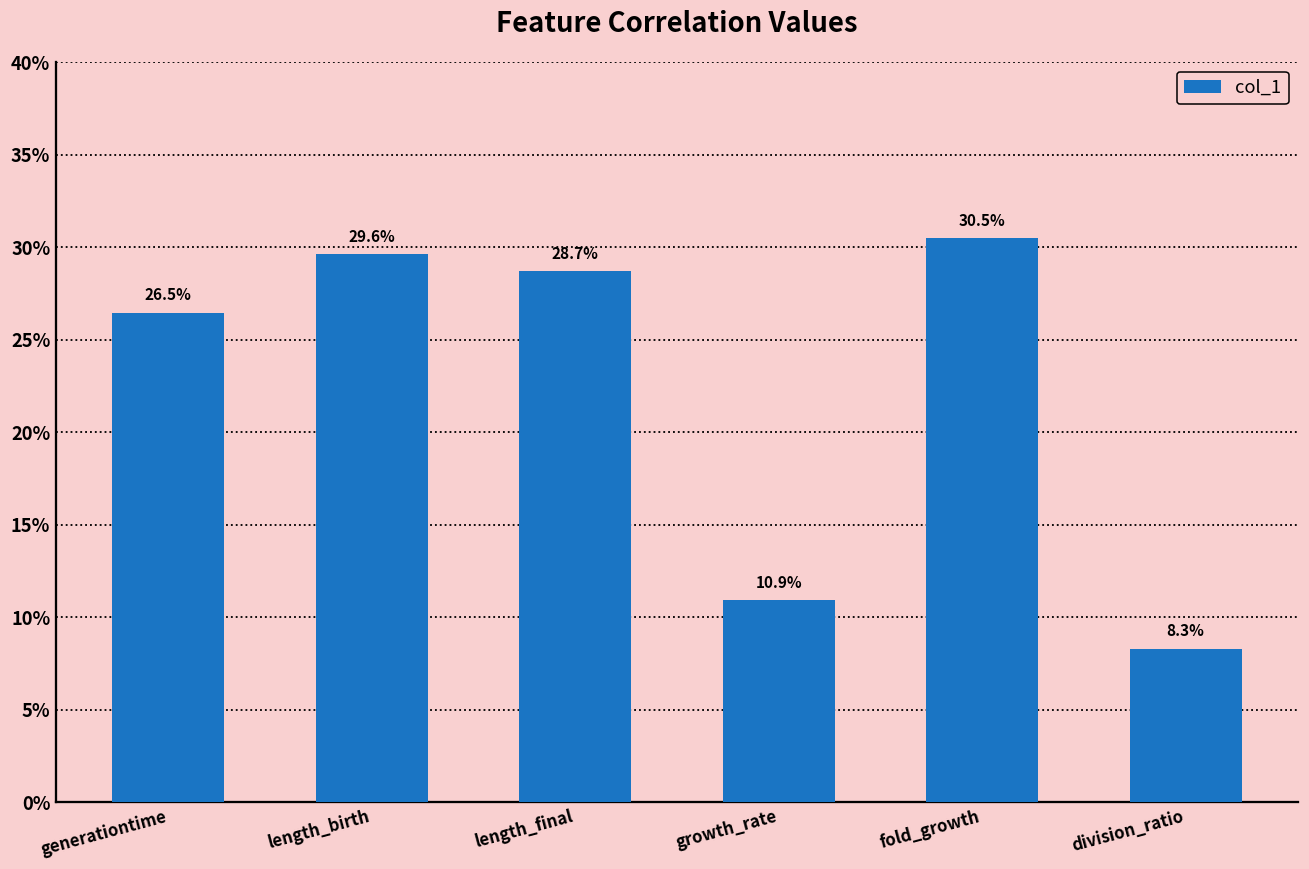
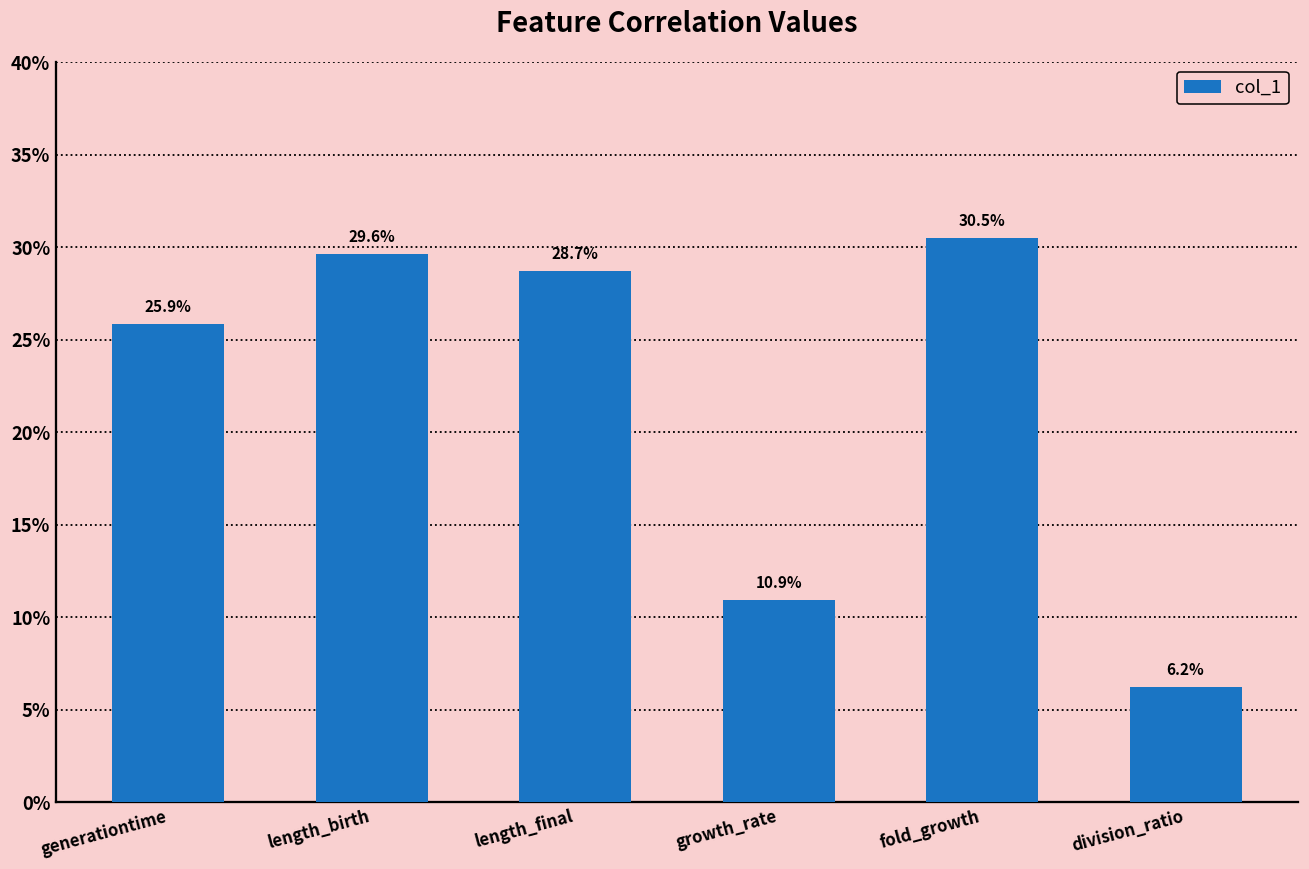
  {
-   "generationtime": "26.5%",
+   "generationtime": "25.9%",
    "length_birth": "29.6%",
    "length_final": "28.7%",
    "growth_rate": "10.9%",
    "fold_growth": "30.5%",
-   "division_ratio": "8.3%"
+   "division_ratio": "6.2%"
  }
